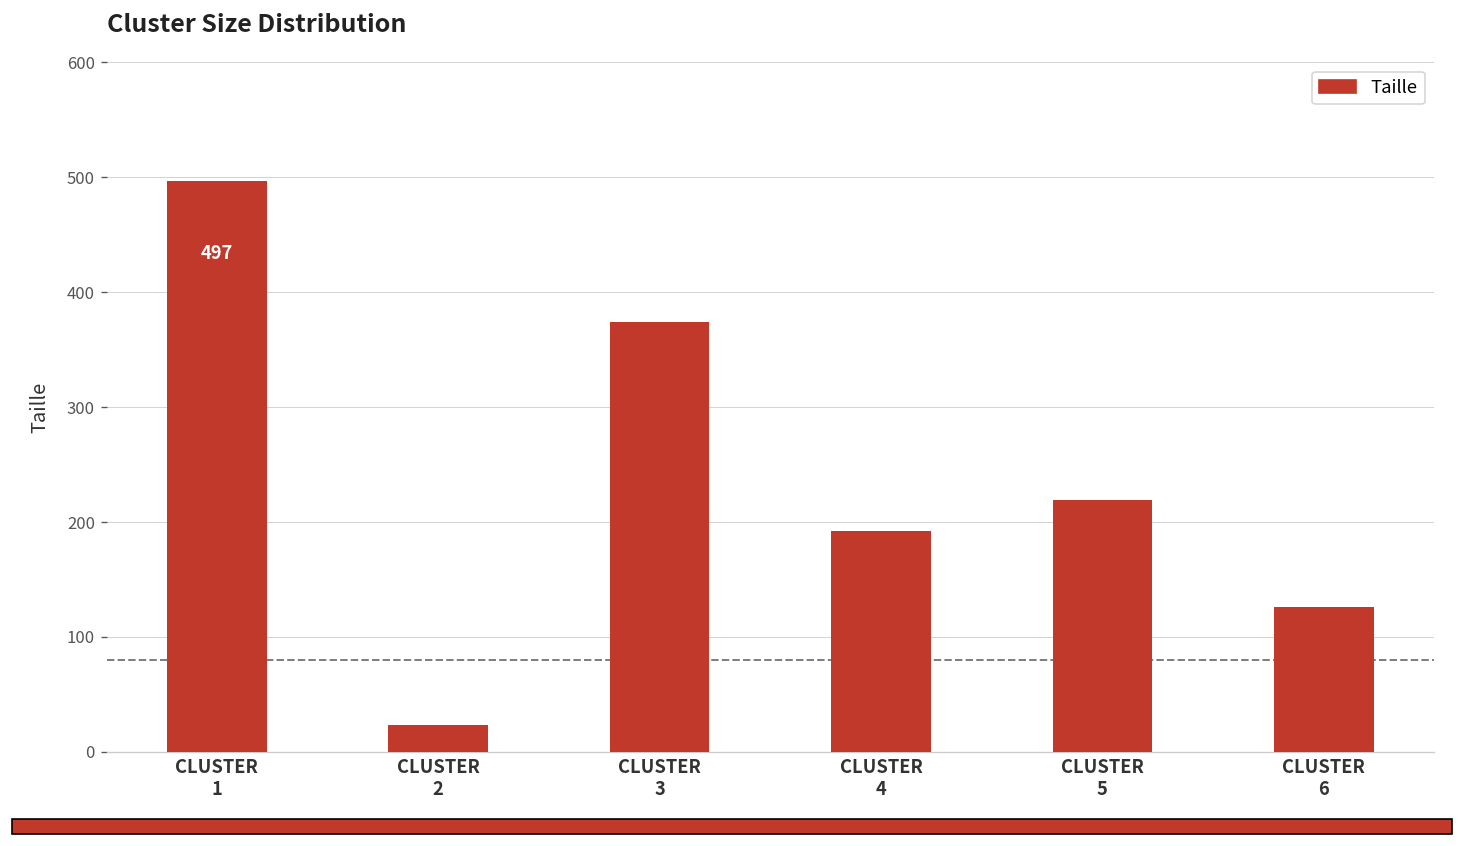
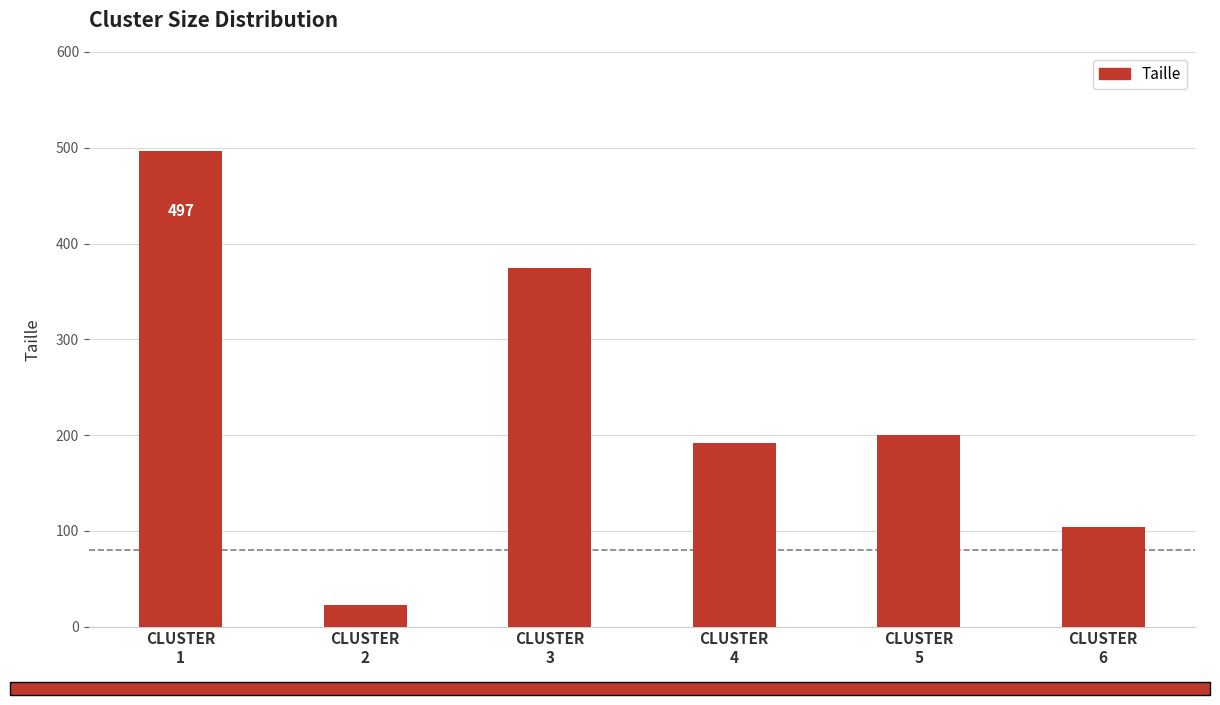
  {
    "CLUSTER 2": 20,
    "CLUSTER 3": 370,
    "CLUSTER 4": 190,
-   "CLUSTER 5": 220,
-   "CLUSTER 6": 130
+   "CLUSTER 5": 200,
+   "CLUSTER 6": 100
  }
